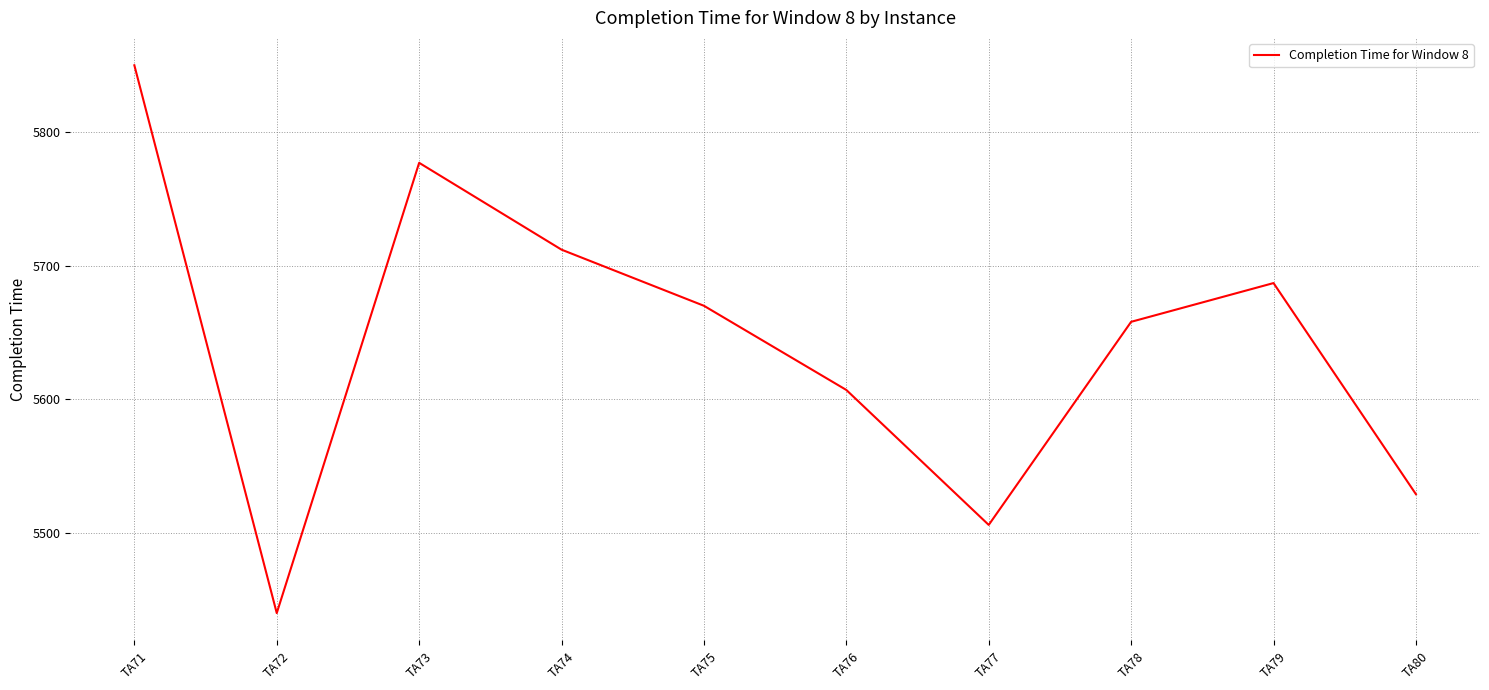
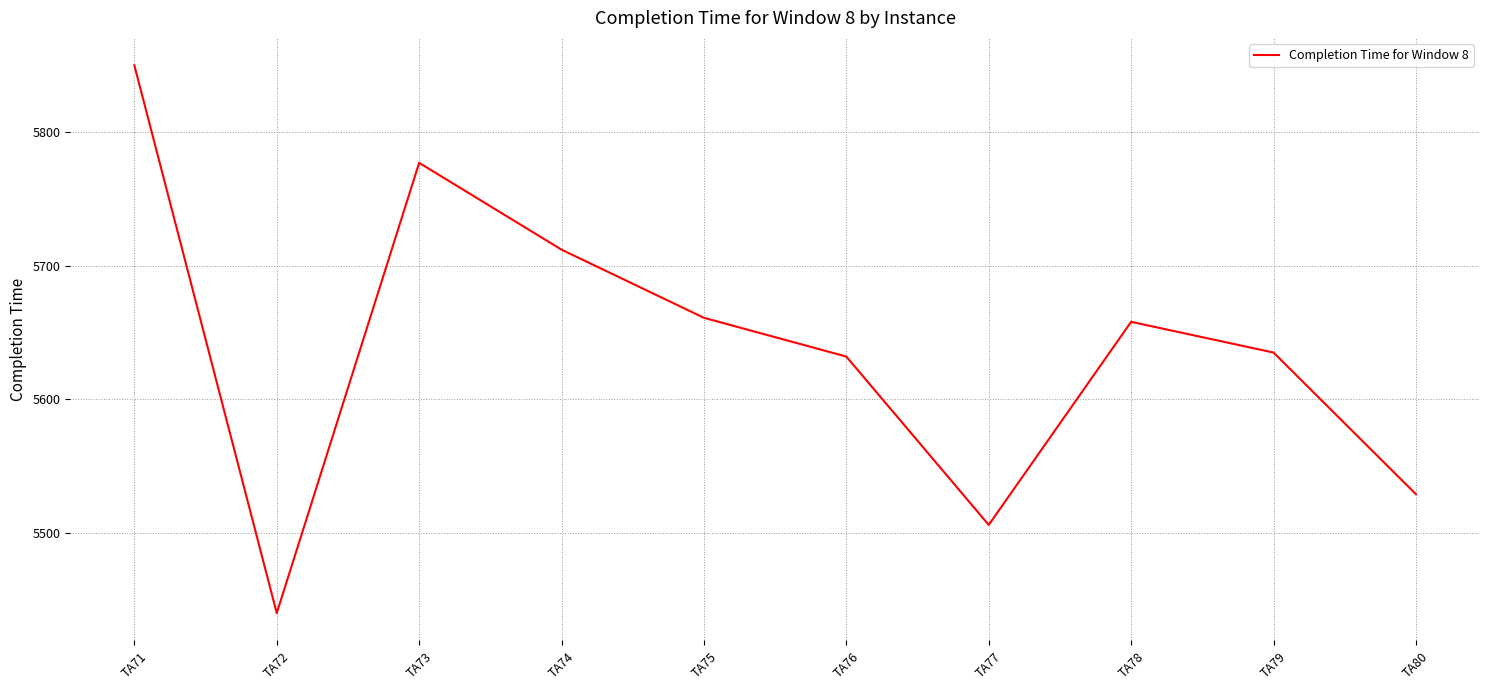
  {
    "TA71": 5850,
    "TA72": 5440,
    "TA73": 5777,
    "TA74": 5712,
-   "TA75": 5670,
-   "TA76": 5607,
+   "TA75": 5661,
+   "TA76": 5632,
    "TA77": 5506,
    "TA78": 5658,
-   "TA79": 5687,
+   "TA79": 5635,
    "TA80": 5529
  }
